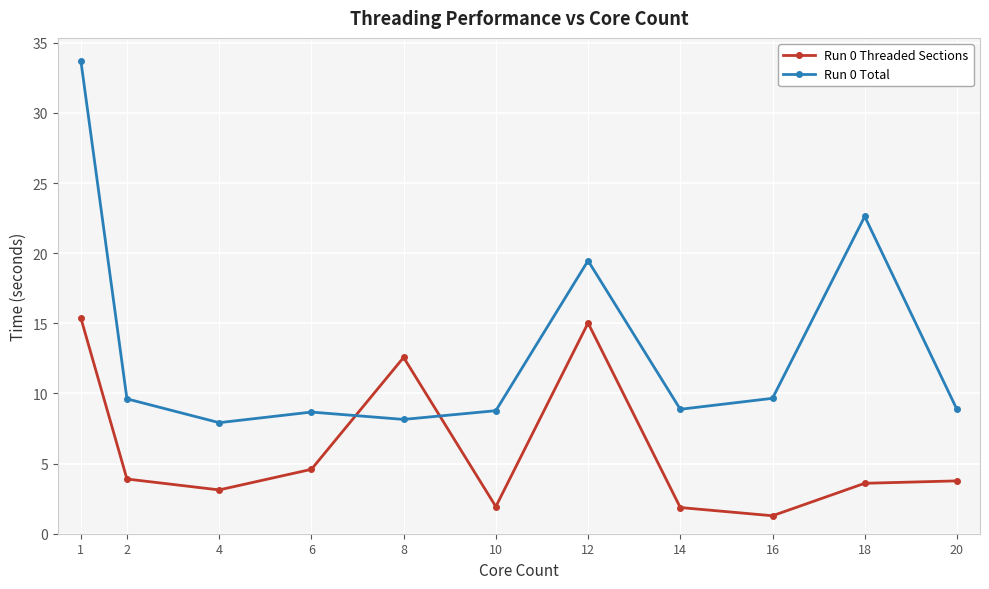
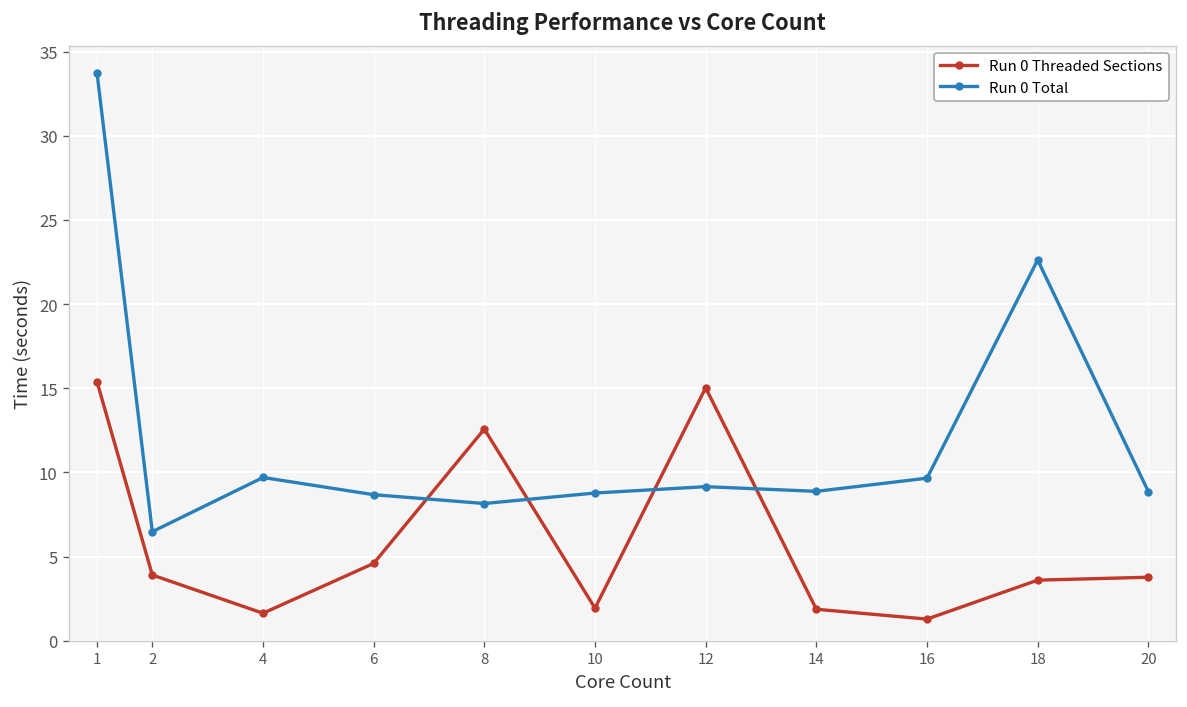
  {
    "Run 0 Threaded Sections": {
      "1": 15.4,
      "2": 3.9,
-     "4": 3.1,
+     "4": 1.6,
      "6": 4.6,
      "8": 12.6,
      "10": 1.9,
      "12": 15.0,
      "14": 1.9,
      "16": 1.3,
      "18": 3.6,
      "20": 3.8
    },
    "Run 0 Total": {
      "1": 33.7,
-     "2": 9.6,
-     "4": 7.9,
+     "2": 6.5,
+     "4": 9.7,
      "6": 8.7,
      "8": 8.1,
      "10": 8.8,
-     "12": 19.5,
+     "12": 9.1,
      "14": 8.9,
      "16": 9.7,
      "18": 22.6,
      "20": 8.9
    }
  }
